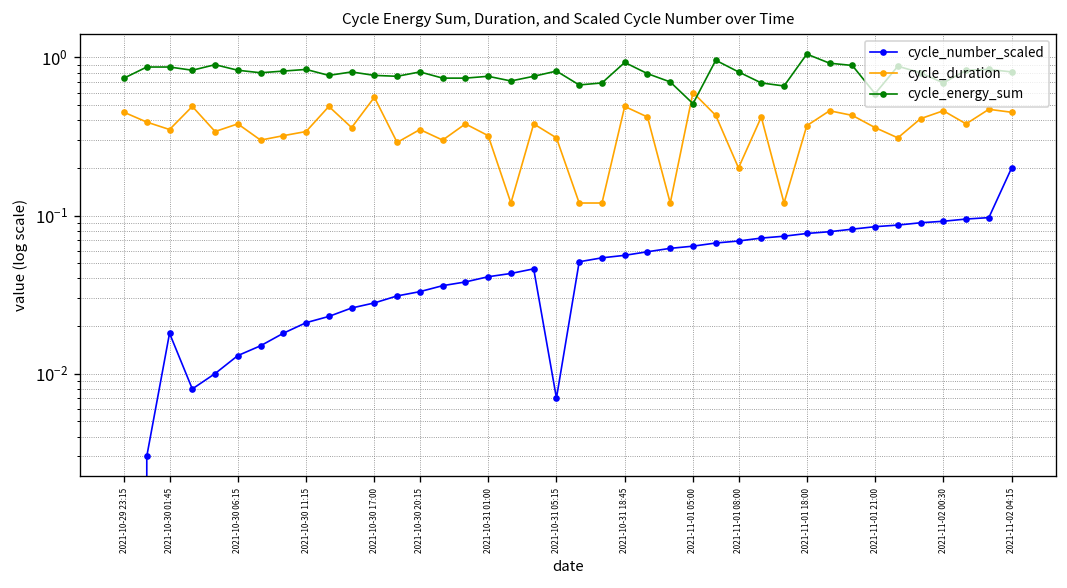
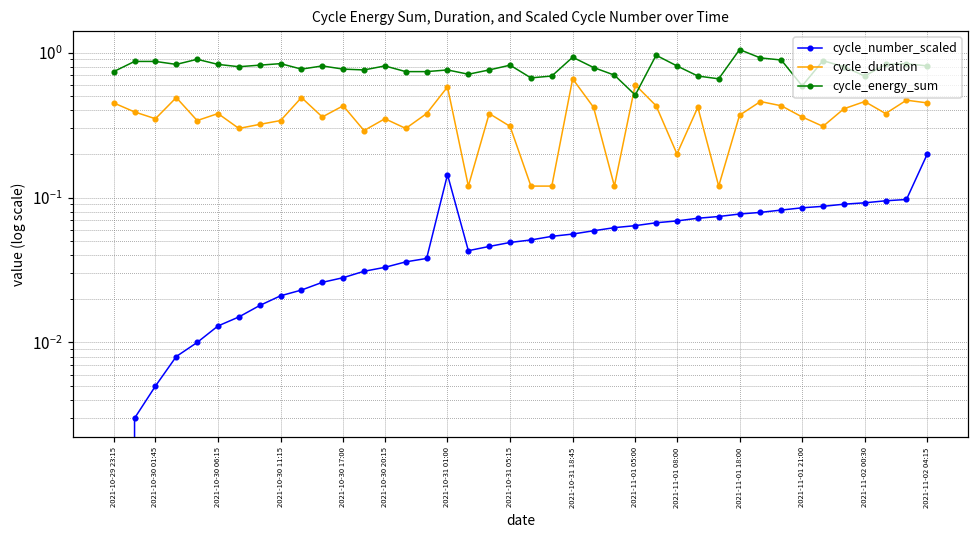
  {
    "cycle_number_scaled": {
-     "2021-10-30 01:45": 0.018,
+     "2021-10-30 01:45": 0.005,
      "2021-10-30 06:15": 0.013,
      "2021-10-30 11:15": 0.021,
      "2021-10-30 17:00": 0.028,
      "2021-10-30 20:15": 0.033,
-     "2021-10-31 01:00": 0.041,
-     "2021-10-31 05:15": 0.007,
+     "2021-10-31 01:00": 0.14,
+     "2021-10-31 05:15": 0.049,
      "2021-10-31 18:45": 0.056,
      "2021-11-01 05:00": 0.06,
      "2021-11-01 08:00": 0.07,
      "2021-11-01 18:00": 0.08,
      "2021-11-01 21:00": 0.09,
      "2021-11-02 00:30": 0.09,
      "2021-11-02 04:15": 0.20
    },
    "cycle_duration": {
      "2021-10-29 23:15": 0.45,
      "2021-10-30 01:45": 0.35,
      "2021-10-30 06:15": 0.38,
      "2021-10-30 11:15": 0.34,
-     "2021-10-30 17:00": 0.56,
+     "2021-10-30 17:00": 0.43,
      "2021-10-30 20:15": 0.35,
-     "2021-10-31 01:00": 0.32,
+     "2021-10-31 01:00": 0.6,
      "2021-10-31 05:15": 0.31,
-     "2021-10-31 18:45": 0.49,
+     "2021-10-31 18:45": 0.7,
      "2021-11-01 05:00": 0.6,
      "2021-11-01 08:00": 0.20,
      "2021-11-01 18:00": 0.37,
      "2021-11-01 21:00": 0.36,
      "2021-11-02 00:30": 0.46,
      "2021-11-02 04:15": 0.45
    },
    "cycle_energy_sum": {
      "2021-10-29 23:15": 0.7,
      "2021-10-30 01:45": 0.9,
      "2021-10-30 06:15": 0.8,
      "2021-10-30 11:15": 0.8,
      "2021-10-30 17:00": 0.8,
      "2021-10-30 20:15": 0.8,
      "2021-10-31 01:00": 0.8,
      "2021-10-31 05:15": 0.8,
      "2021-10-31 18:45": 0.9,
      "2021-11-01 05:00": 0.51,
      "2021-11-01 08:00": 0.8,
      "2021-11-01 18:00": 1.1
    }
  }
